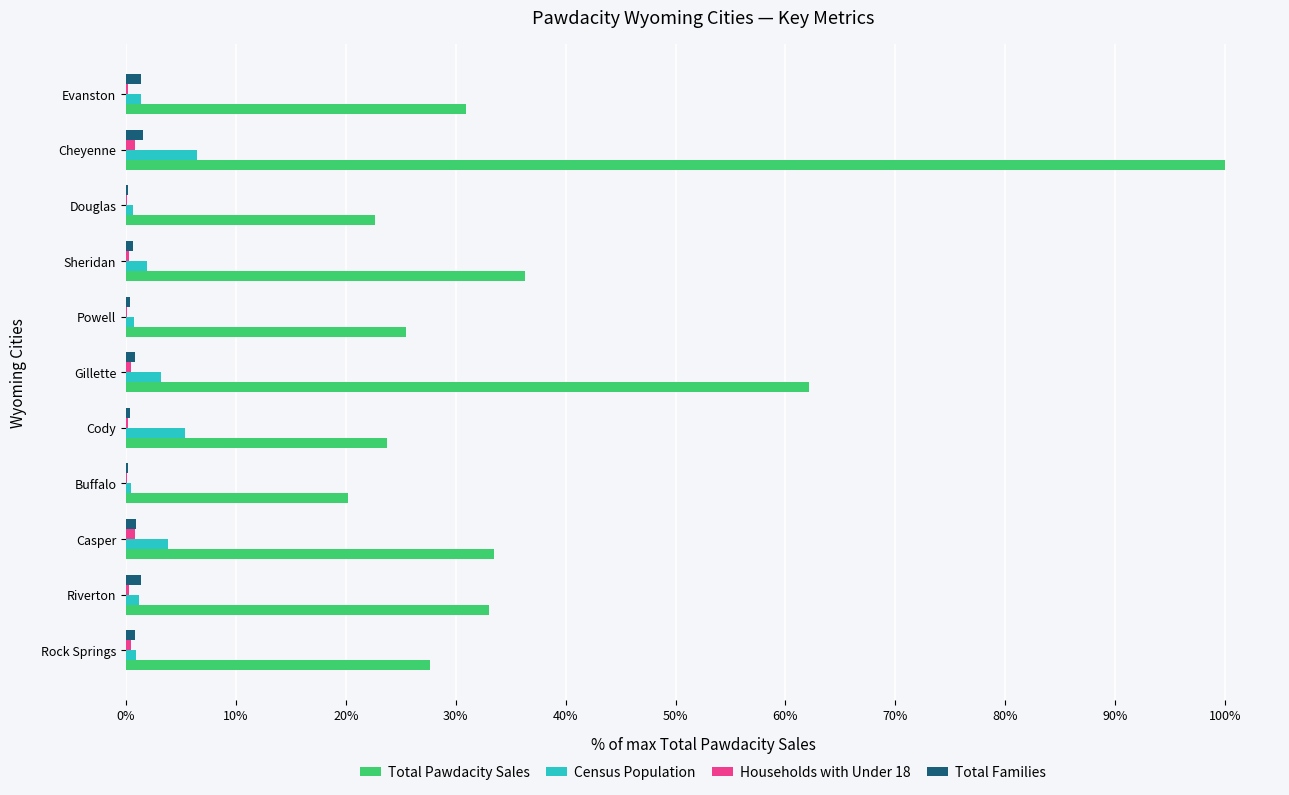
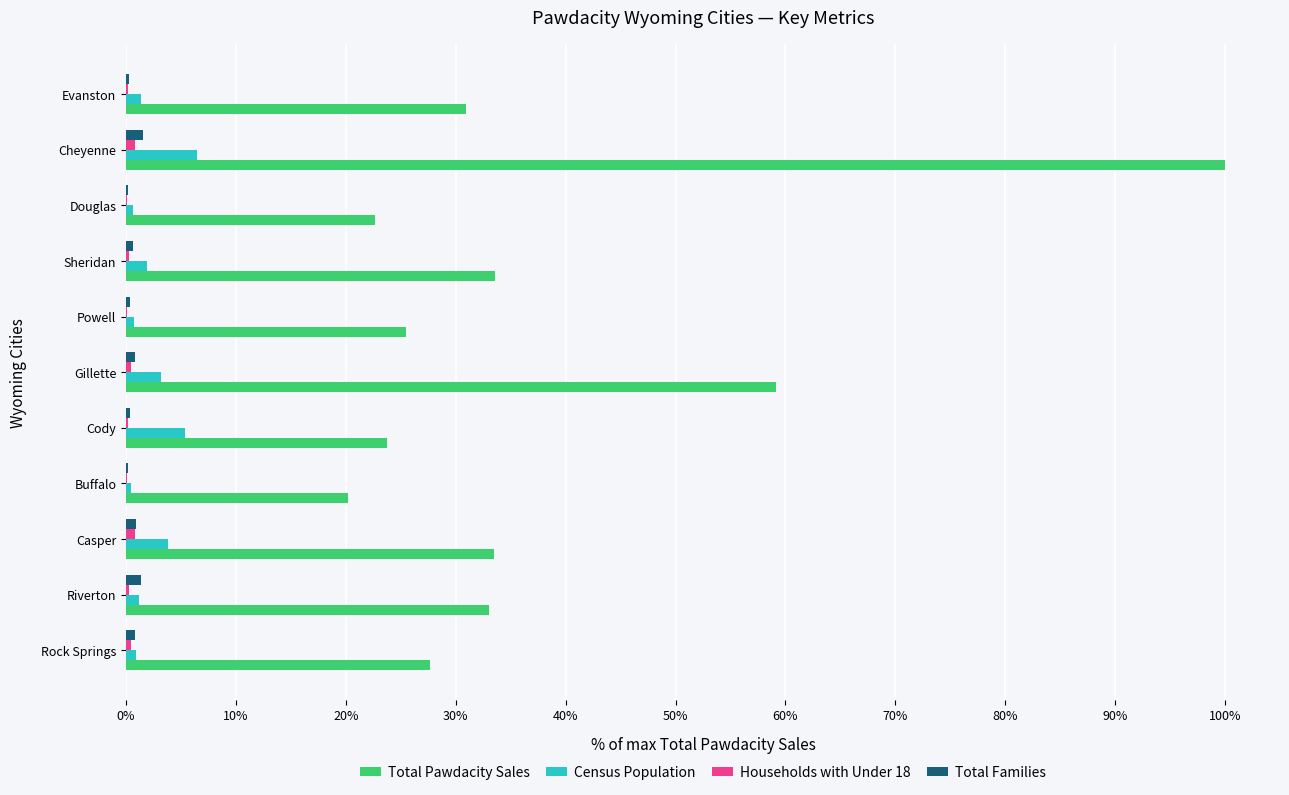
  {
    "Total Pawdacity Sales": {
      "Evanston": "30.9%",
      "Cheyenne": "100.0%",
      "Douglas": "22.7%",
-     "Sheridan": "36.3%",
+     "Sheridan": "33.6%",
      "Powell": "25.5%",
-     "Gillette": "62.1%",
+     "Gillette": "59.2%",
      "Cody": "23.8%",
      "Buffalo": "20.2%",
      "Casper": "33.5%",
      "Riverton": "33.0%",
      "Rock Springs": "27.6%"
    },
    "Census Population": {
      "Evanston": "1.3%",
      "Cheyenne": "6.5%",
      "Douglas": "0.7%",
      "Sheridan": "1.9%",
      "Powell": "0.7%",
      "Gillette": "3.2%",
      "Cody": "5.4%",
      "Buffalo": "0.5%",
      "Casper": "3.8%",
      "Riverton": "1.2%",
      "Rock Springs": "1.0%"
    },
    "Households with Under 18": {
      "Cheyenne": "0.8%",
      "Sheridan": "0.3%",
      "Gillette": "0.4%",
      "Casper": "0.8%",
      "Riverton": "0.3%",
      "Rock Springs": "0.4%"
    },
    "Total Families": {
-     "Evanston": "1.4%",
+     "Evanston": "0.3%",
      "Cheyenne": "1.6%",
      "Sheridan": "0.7%",
      "Powell": "0.3%",
      "Gillette": "0.8%",
      "Cody": "0.4%",
      "Casper": "1.0%",
      "Riverton": "1.4%",
      "Rock Springs": "0.8%"
    }
  }
